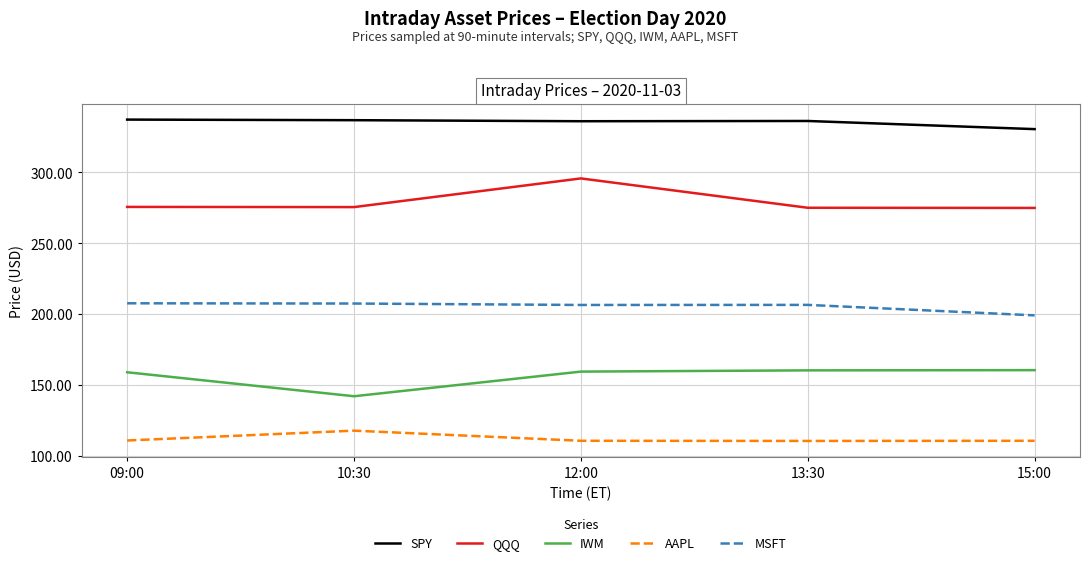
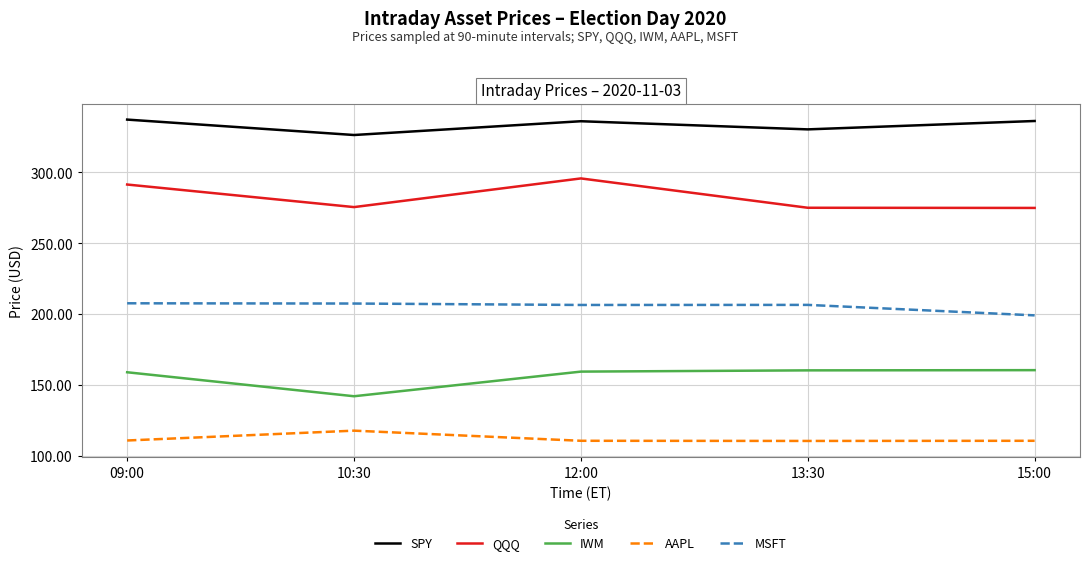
  {
    "SPY": {
      "09:00": 337,
-     "10:30": 337,
+     "10:30": 326,
      "12:00": 336,
-     "13:30": 336,
-     "15:00": 331
+     "13:30": 330,
+     "15:00": 336
    },
    "QQQ": {
-     "09:00": 276,
+     "09:00": 291,
      "10:30": 276,
      "12:00": 296,
      "13:30": 275,
      "15:00": 275
    },
    "IWM": {
      "09:00": 159,
      "10:30": 142,
      "12:00": 159,
      "13:30": 160,
      "15:00": 160
    },
    "AAPL": {
      "09:00": 111,
      "10:30": 118,
      "12:00": 110,
      "13:30": 110,
      "15:00": 110
    },
    "MSFT": {
      "09:00": 208,
      "10:30": 207,
      "12:00": 206,
      "13:30": 206,
      "15:00": 199
    }
  }
